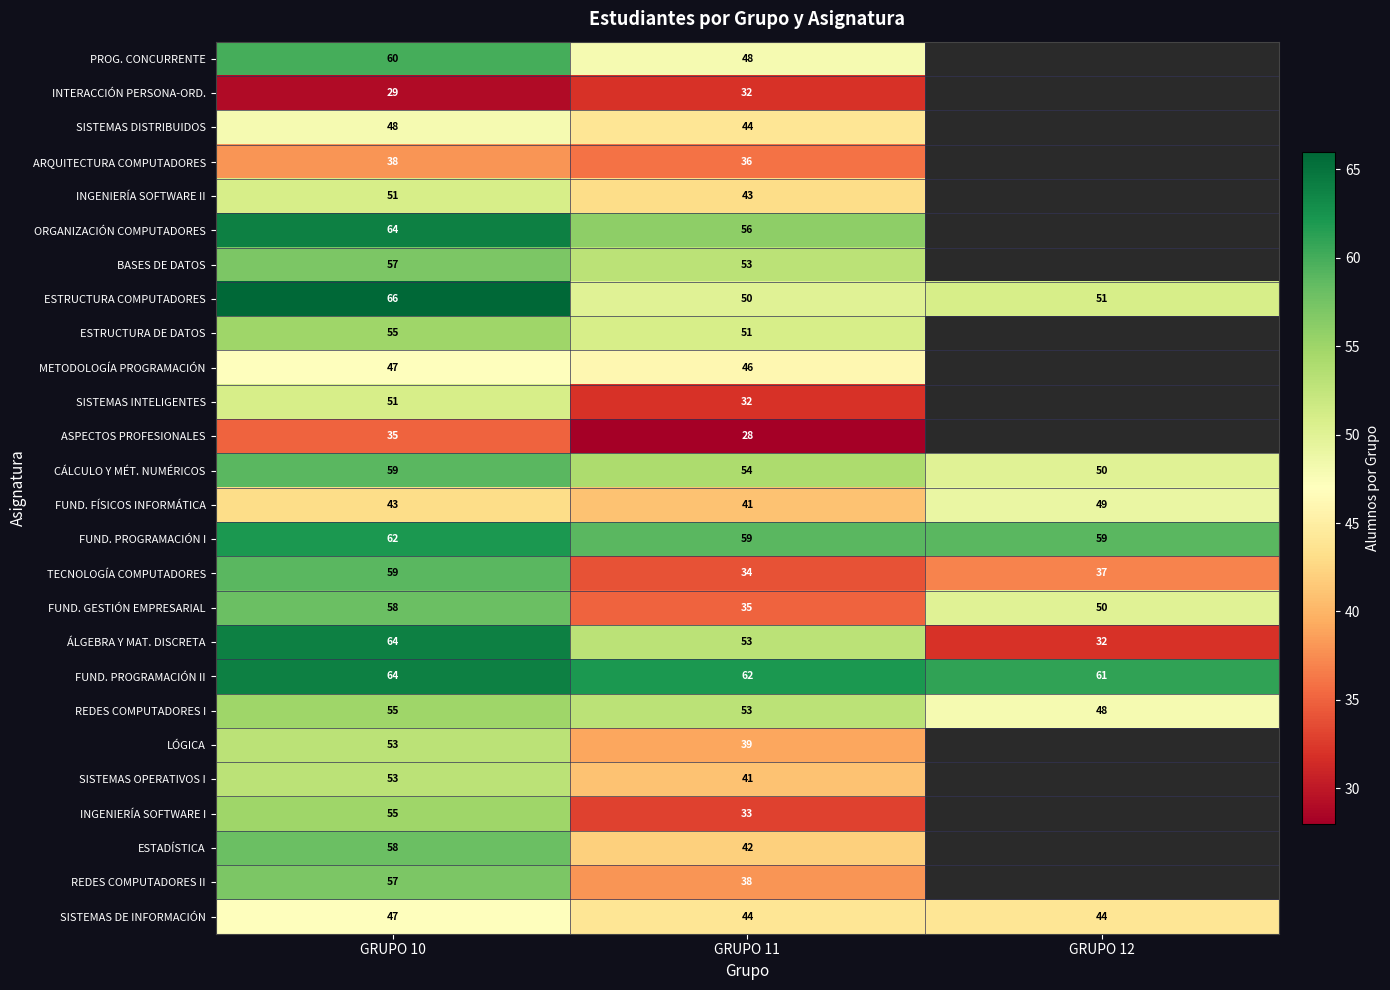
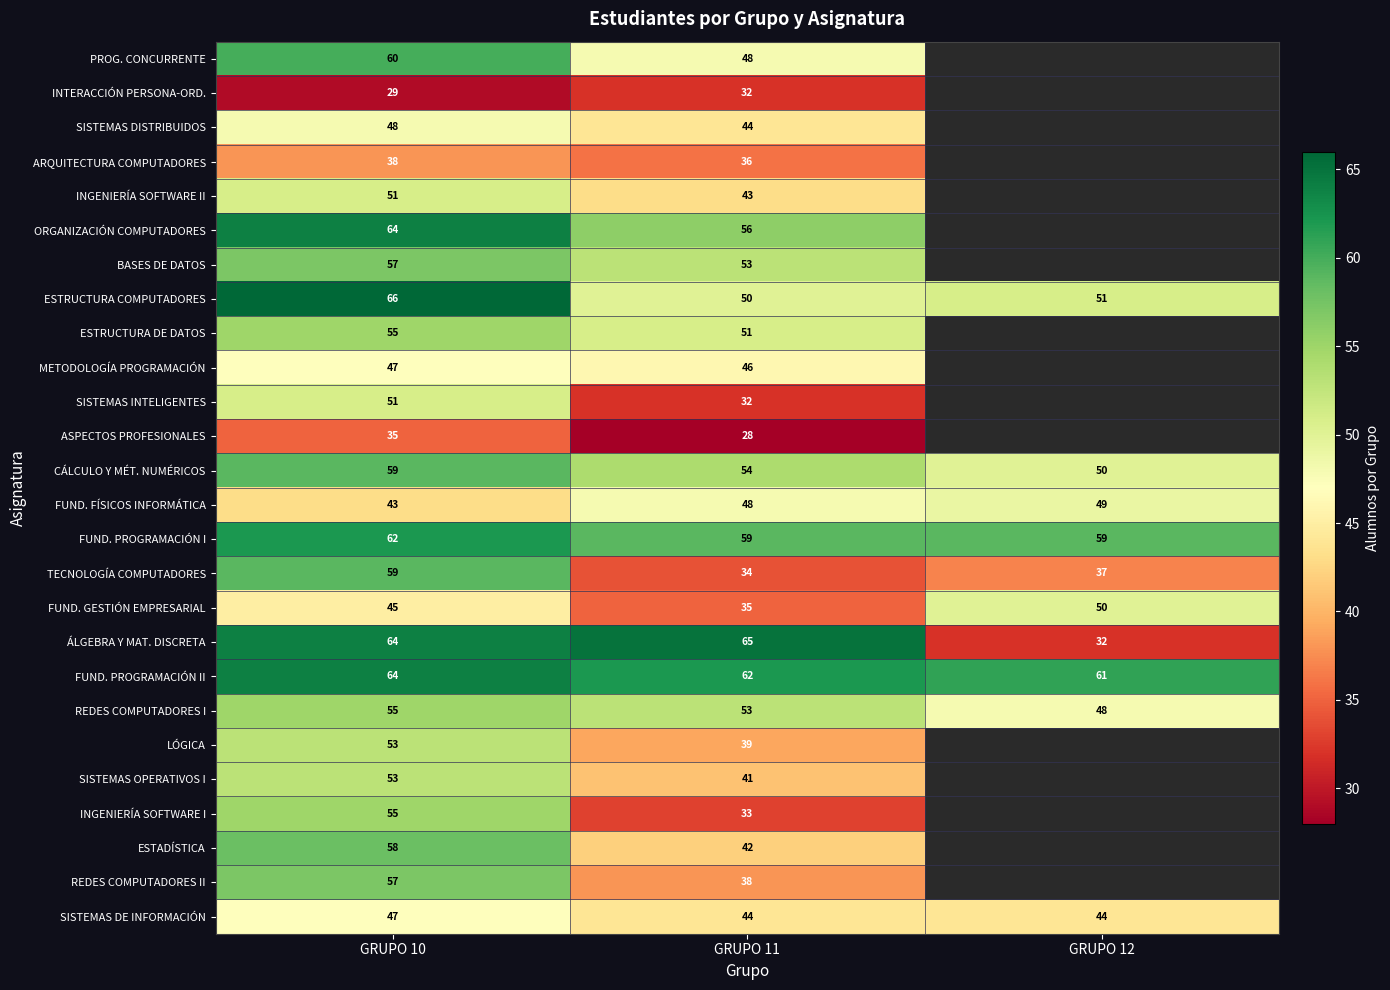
  {
    "PROG. CONCURRENTE": {
      "GRUPO 10": 60,
      "GRUPO 11": 48
    },
    "INTERACCIÓN PERSONA-ORD.": {
      "GRUPO 10": 29,
      "GRUPO 11": 32
    },
    "SISTEMAS DISTRIBUIDOS": {
      "GRUPO 10": 48,
      "GRUPO 11": 44
    },
    "ARQUITECTURA COMPUTADORES": {
      "GRUPO 10": 38,
      "GRUPO 11": 36
    },
    "INGENIERÍA SOFTWARE II": {
      "GRUPO 10": 51,
      "GRUPO 11": 43
    },
    "ORGANIZACIÓN COMPUTADORES": {
      "GRUPO 10": 64,
      "GRUPO 11": 56
    },
    "BASES DE DATOS": {
      "GRUPO 10": 57,
      "GRUPO 11": 53
    },
    "ESTRUCTURA COMPUTADORES": {
      "GRUPO 10": 66,
      "GRUPO 11": 50,
      "GRUPO 12": 51
    },
    "ESTRUCTURA DE DATOS": {
      "GRUPO 10": 55,
      "GRUPO 11": 51
    },
    "METODOLOGÍA PROGRAMACIÓN": {
      "GRUPO 10": 47,
      "GRUPO 11": 46
    },
    "SISTEMAS INTELIGENTES": {
      "GRUPO 10": 51,
      "GRUPO 11": 32
    },
    "ASPECTOS PROFESIONALES": {
      "GRUPO 10": 35,
      "GRUPO 11": 28
    },
    "CÁLCULO Y MÉT. NUMÉRICOS": {
      "GRUPO 10": 59,
      "GRUPO 11": 54,
      "GRUPO 12": 50
    },
    "FUND. FÍSICOS INFORMÁTICA": {
      "GRUPO 10": 43,
-     "GRUPO 11": 41,
+     "GRUPO 11": 48,
      "GRUPO 12": 49
    },
    "FUND. PROGRAMACIÓN I": {
      "GRUPO 10": 62,
      "GRUPO 11": 59,
      "GRUPO 12": 59
    },
    "TECNOLOGÍA COMPUTADORES": {
      "GRUPO 10": 59,
      "GRUPO 11": 34,
      "GRUPO 12": 37
    },
    "FUND. GESTIÓN EMPRESARIAL": {
-     "GRUPO 10": 58,
+     "GRUPO 10": 45,
      "GRUPO 11": 35,
      "GRUPO 12": 50
    },
    "ÁLGEBRA Y MAT. DISCRETA": {
      "GRUPO 10": 64,
-     "GRUPO 11": 53,
+     "GRUPO 11": 65,
      "GRUPO 12": 32
    },
    "FUND. PROGRAMACIÓN II": {
      "GRUPO 10": 64,
      "GRUPO 11": 62,
      "GRUPO 12": 61
    },
    "REDES COMPUTADORES I": {
      "GRUPO 10": 55,
      "GRUPO 11": 53,
      "GRUPO 12": 48
    },
    "LÓGICA": {
      "GRUPO 10": 53,
      "GRUPO 11": 39
    },
    "SISTEMAS OPERATIVOS I": {
      "GRUPO 10": 53,
      "GRUPO 11": 41
    },
    "INGENIERÍA SOFTWARE I": {
      "GRUPO 10": 55,
      "GRUPO 11": 33
    },
    "ESTADÍSTICA": {
      "GRUPO 10": 58,
      "GRUPO 11": 42
    },
    "REDES COMPUTADORES II": {
      "GRUPO 10": 57,
      "GRUPO 11": 38
    },
    "SISTEMAS DE INFORMACIÓN": {
      "GRUPO 10": 47,
      "GRUPO 11": 44,
      "GRUPO 12": 44
    }
  }
